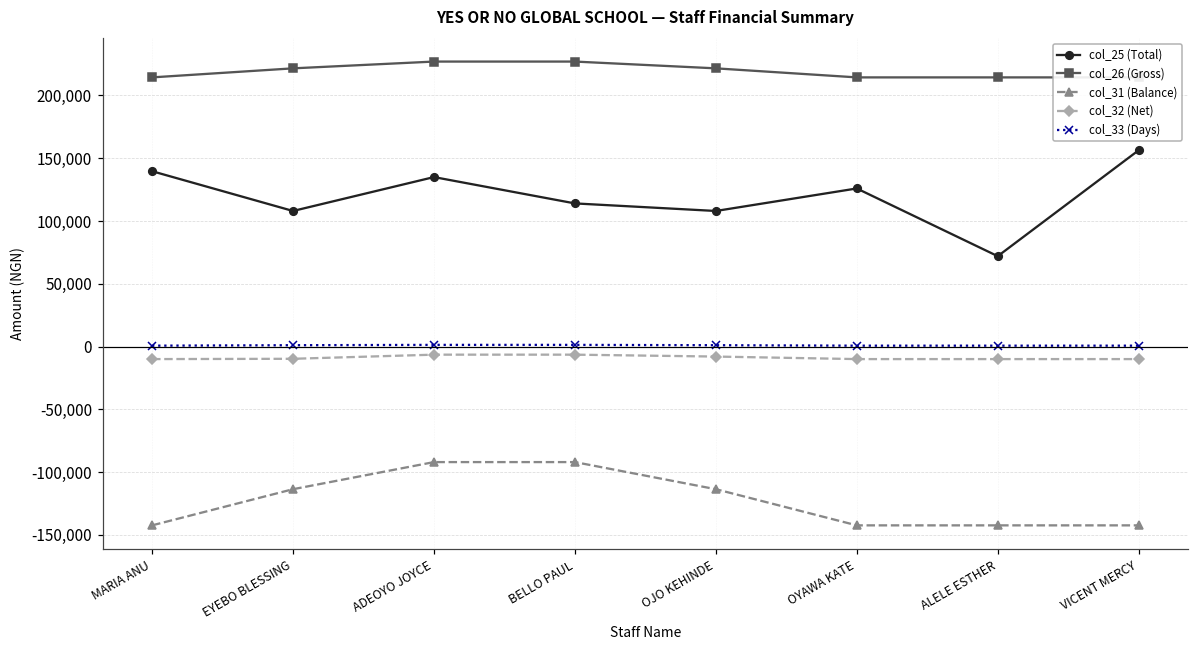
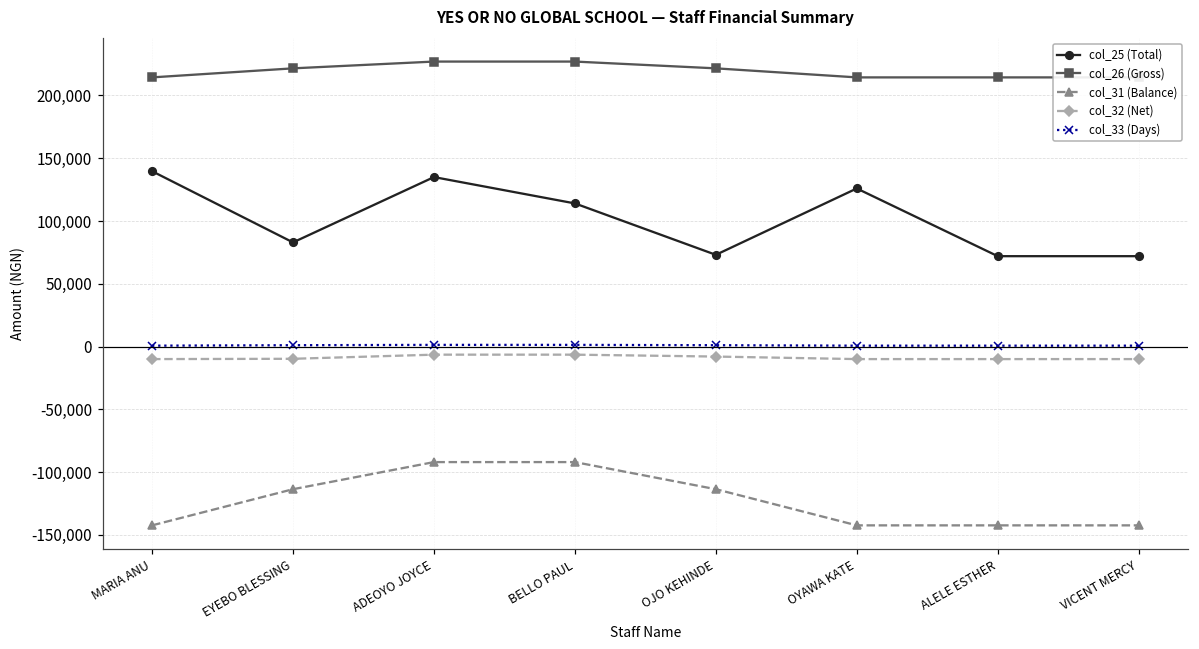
  {
    "col_25 (Total)": {
      "MARIA ANU": "140,000",
-     "EYEBO BLESSING": "108,000",
+     "EYEBO BLESSING": "83,000",
      "ADEOYO JOYCE": "135,000",
      "BELLO PAUL": "114,000",
-     "OJO KEHINDE": "108,000",
+     "OJO KEHINDE": "73,000",
      "OYAWA KATE": "126,000",
      "ALELE ESTHER": "72,000",
-     "VICENT MERCY": "156,000"
+     "VICENT MERCY": "72,000"
    },
    "col_26 (Gross)": {
      "MARIA ANU": "214,000",
      "EYEBO BLESSING": "222,000",
      "ADEOYO JOYCE": "227,000",
      "BELLO PAUL": "227,000",
      "OJO KEHINDE": "222,000",
      "OYAWA KATE": "214,000",
      "ALELE ESTHER": "214,000"
    },
    "col_33 (Days)": {
      "MARIA ANU": "1,000",
      "EYEBO BLESSING": "1,000",
      "ADEOYO JOYCE": "1,000",
      "BELLO PAUL": "1,000",
      "OJO KEHINDE": "1,000",
      "OYAWA KATE": "1,000",
      "ALELE ESTHER": "1,000",
      "VICENT MERCY": "1,000"
    }
  }
